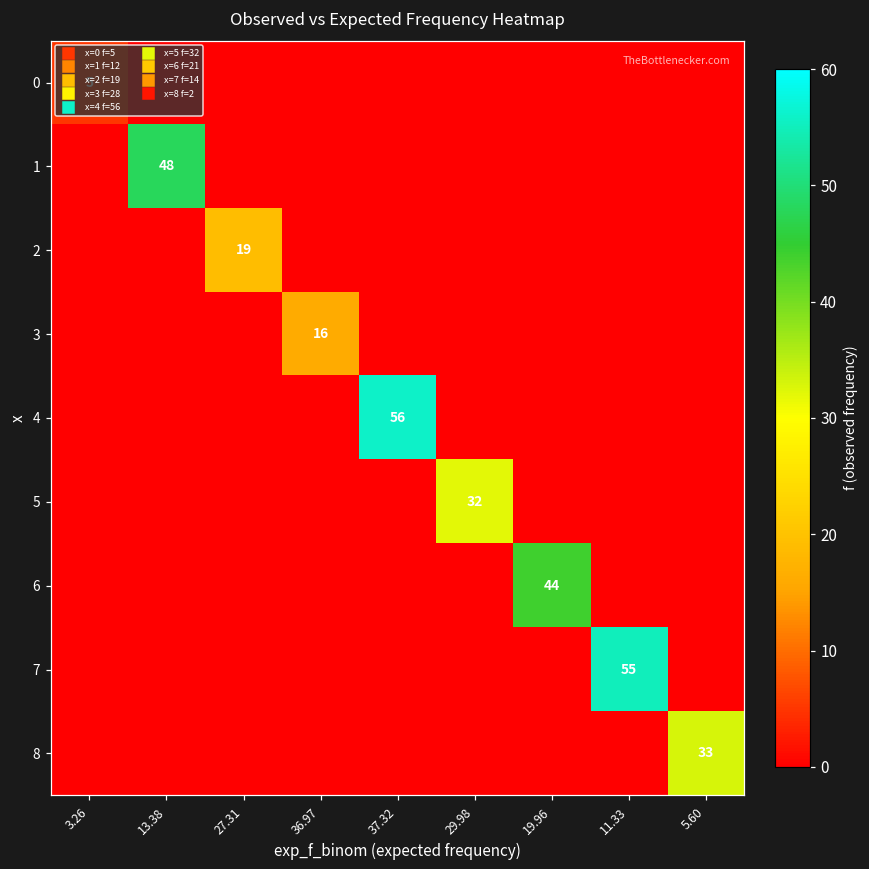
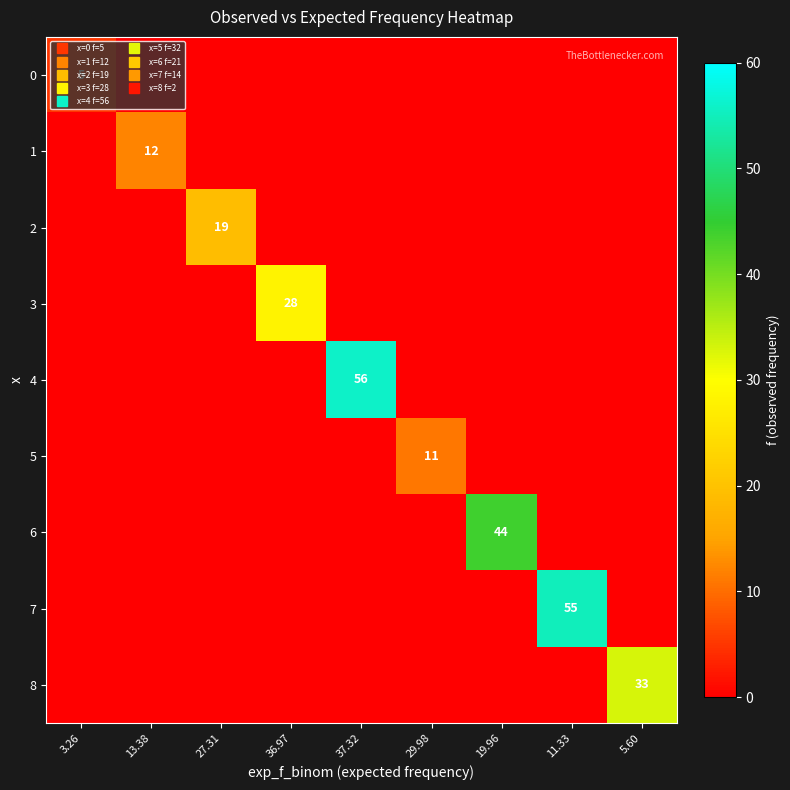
  {
    "1": {
-     "13.38": 48
+     "13.38": 12
    },
    "2": {
      "27.31": 19
    },
    "3": {
-     "36.97": 16
+     "36.97": 28
    },
    "4": {
      "37.32": 56
    },
    "5": {
-     "29.98": 32
+     "29.98": 11
    },
    "6": {
      "19.96": 44
    },
    "7": {
      "11.33": 55
    },
    "8": {
      "5.60": 33
    }
  }
